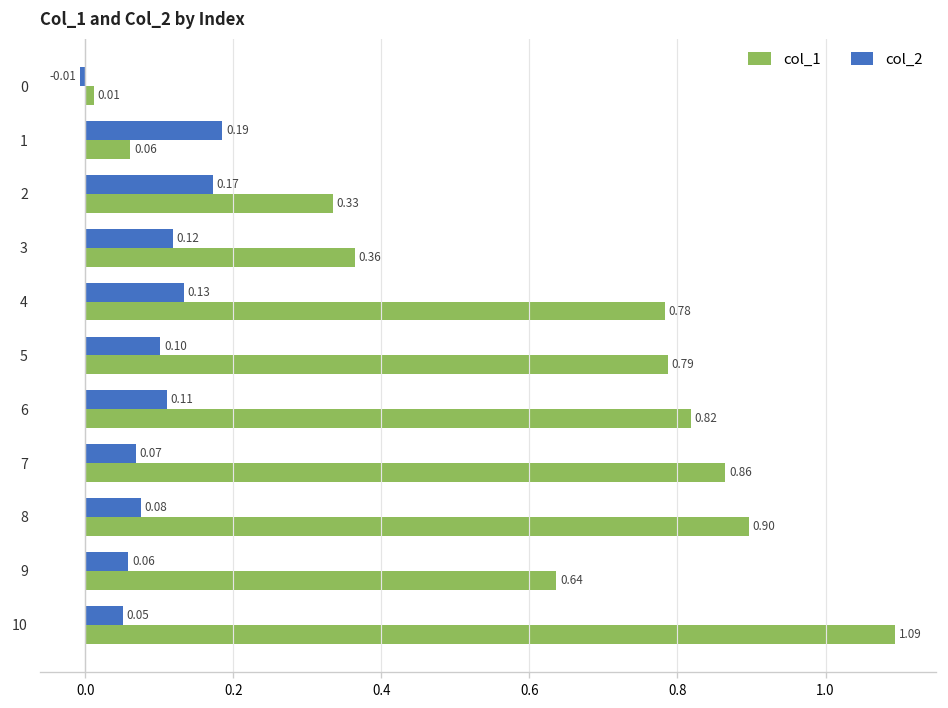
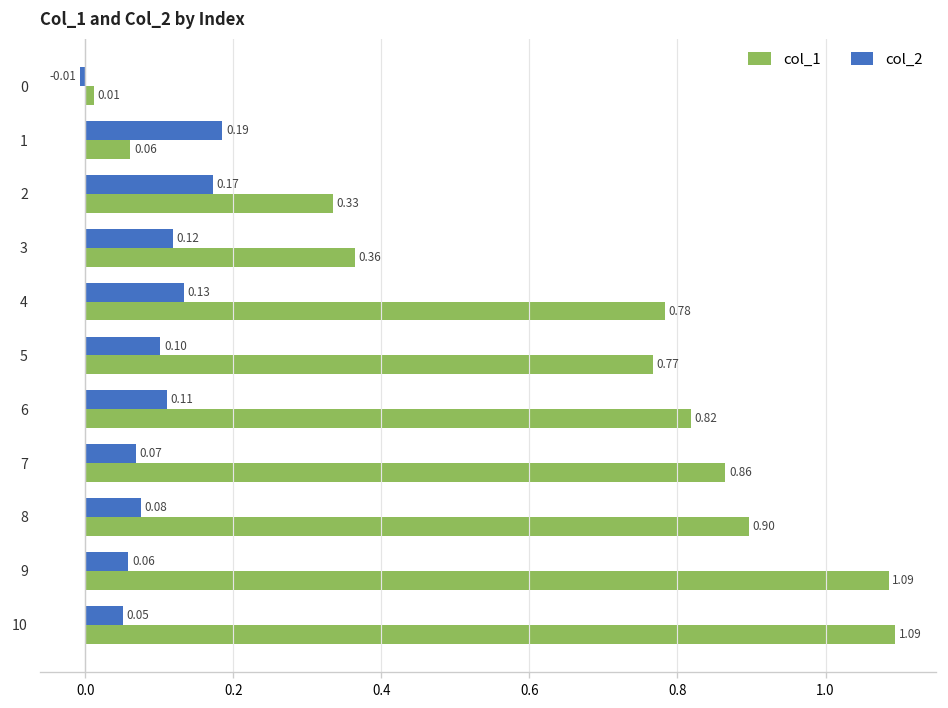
  {
    "col_1": {
      "0": 0.01,
      "1": 0.06,
      "2": 0.33,
      "3": 0.36,
      "4": 0.78,
-     "5": 0.79,
+     "5": 0.77,
      "6": 0.82,
      "7": 0.86,
      "8": 0.90,
-     "9": 0.64,
+     "9": 1.09,
      "10": 1.09
    },
    "col_2": {
      "0": -0.01,
      "1": 0.19,
      "2": 0.17,
      "3": 0.12,
      "4": 0.13,
      "5": 0.10,
      "6": 0.11,
      "7": 0.07,
      "8": 0.08,
      "9": 0.06,
      "10": 0.05
    }
  }
